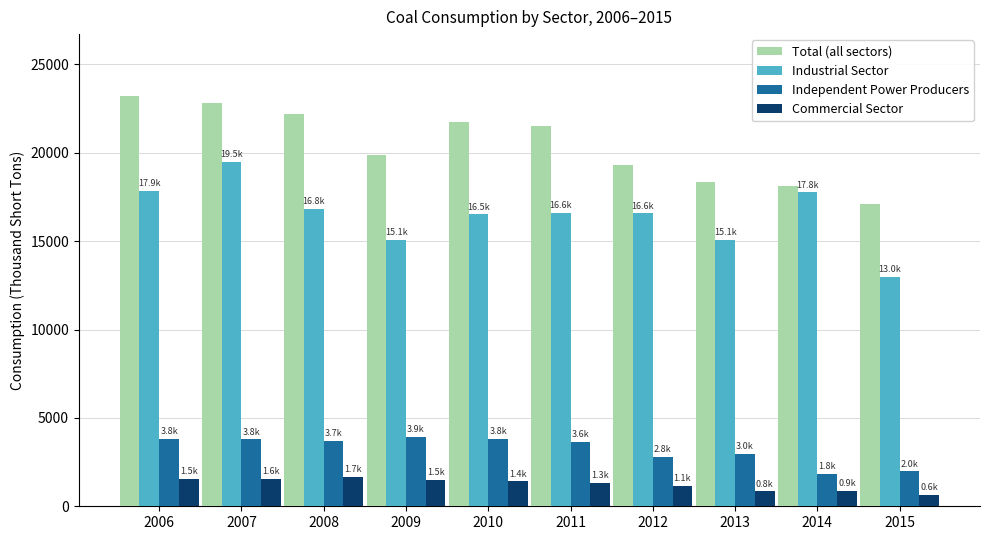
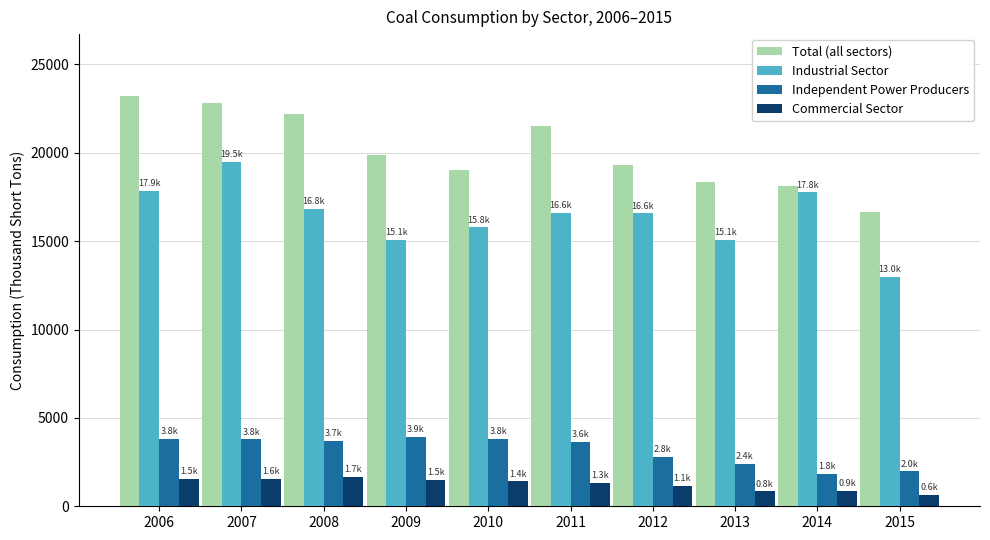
  {
    "Total (all sectors)": {
      "2006": "23200",
      "2007": "22800",
      "2008": "22200",
      "2009": "19900",
-     "2010": "21700",
+     "2010": "19000",
      "2011": "21500",
      "2012": "19300",
      "2013": "18400",
      "2014": "18100",
-     "2015": "17100"
+     "2015": "16600"
    },
    "Industrial Sector": {
      "2006": "17.9k",
      "2007": "19.5k",
      "2008": "16.8k",
      "2009": "15.1k",
-     "2010": "16.5k",
+     "2010": "15.8k",
      "2011": "16.6k",
      "2012": "16.6k",
      "2013": "15.1k",
      "2014": "17.8k",
      "2015": "13.0k"
    },
    "Independent Power Producers": {
      "2006": "3.8k",
      "2007": "3.8k",
      "2008": "3.7k",
      "2009": "3.9k",
      "2010": "3.8k",
      "2011": "3.6k",
      "2012": "2.8k",
-     "2013": "3.0k",
+     "2013": "2.4k",
      "2014": "1.8k",
      "2015": "2.0k"
    },
    "Commercial Sector": {
      "2006": "1.5k",
      "2007": "1.6k",
      "2008": "1.7k",
      "2009": "1.5k",
      "2010": "1.4k",
      "2011": "1.3k",
      "2012": "1.1k",
      "2013": "0.8k",
      "2014": "0.9k",
      "2015": "0.6k"
    }
  }
